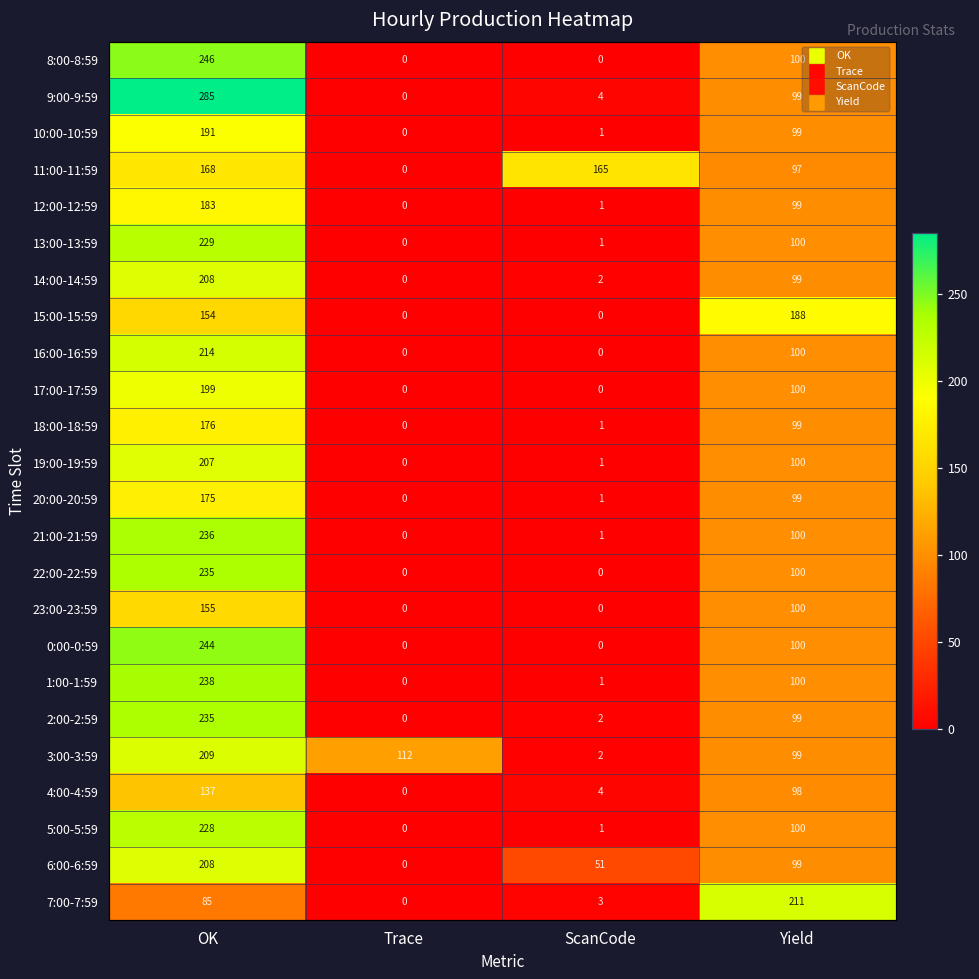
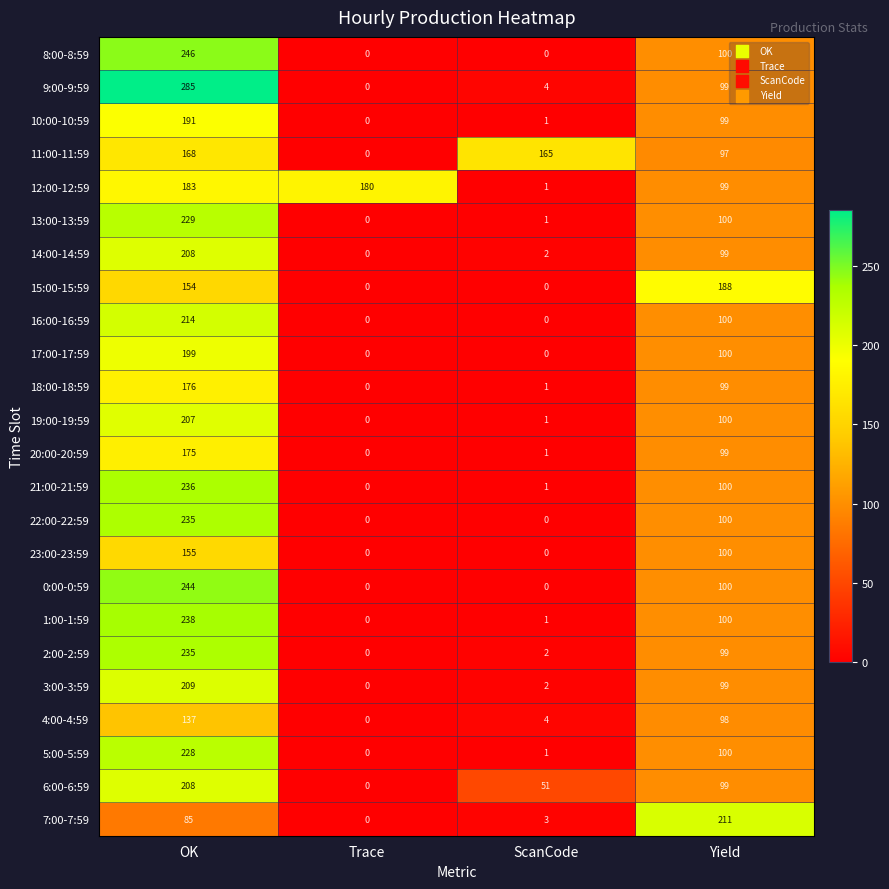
  {
    "8:00-8:59": {
      "OK": 246,
      "Trace": 0,
      "ScanCode": 0
    },
    "9:00-9:59": {
      "OK": 285,
      "Trace": 0,
      "ScanCode": 4
    },
    "10:00-10:59": {
      "OK": 191,
      "Trace": 0,
      "ScanCode": 1,
      "Yield": 99
    },
    "11:00-11:59": {
      "OK": 168,
      "Trace": 0,
      "ScanCode": 165,
      "Yield": 97
    },
    "12:00-12:59": {
      "OK": 183,
-     "Trace": 0,
+     "Trace": 180,
      "ScanCode": 1,
      "Yield": 99
    },
    "13:00-13:59": {
      "OK": 229,
      "Trace": 0,
      "ScanCode": 1,
      "Yield": 100
    },
    "14:00-14:59": {
      "OK": 208,
      "Trace": 0,
      "ScanCode": 2,
      "Yield": 99
    },
    "15:00-15:59": {
      "OK": 154,
      "Trace": 0,
      "ScanCode": 0,
      "Yield": 188
    },
    "16:00-16:59": {
      "OK": 214,
      "Trace": 0,
      "ScanCode": 0,
      "Yield": 100
    },
    "17:00-17:59": {
      "OK": 199,
      "Trace": 0,
      "ScanCode": 0,
      "Yield": 100
    },
    "18:00-18:59": {
      "OK": 176,
      "Trace": 0,
      "ScanCode": 1,
      "Yield": 99
    },
    "19:00-19:59": {
      "OK": 207,
      "Trace": 0,
      "ScanCode": 1,
      "Yield": 100
    },
    "20:00-20:59": {
      "OK": 175,
      "Trace": 0,
      "ScanCode": 1,
      "Yield": 99
    },
    "21:00-21:59": {
      "OK": 236,
      "Trace": 0,
      "ScanCode": 1,
      "Yield": 100
    },
    "22:00-22:59": {
      "OK": 235,
      "Trace": 0,
      "ScanCode": 0,
      "Yield": 100
    },
    "23:00-23:59": {
      "OK": 155,
      "Trace": 0,
      "ScanCode": 0,
      "Yield": 100
    },
    "0:00-0:59": {
      "OK": 244,
      "Trace": 0,
      "ScanCode": 0,
      "Yield": 100
    },
    "1:00-1:59": {
      "OK": 238,
      "Trace": 0,
      "ScanCode": 1,
      "Yield": 100
    },
    "2:00-2:59": {
      "OK": 235,
      "Trace": 0,
      "ScanCode": 2,
      "Yield": 99
    },
    "3:00-3:59": {
      "OK": 209,
-     "Trace": 112,
+     "Trace": 0,
      "ScanCode": 2,
      "Yield": 99
    },
    "4:00-4:59": {
      "OK": 137,
      "Trace": 0,
      "ScanCode": 4,
      "Yield": 98
    },
    "5:00-5:59": {
      "OK": 228,
      "Trace": 0,
      "ScanCode": 1,
      "Yield": 100
    },
    "6:00-6:59": {
      "OK": 208,
      "Trace": 0,
      "ScanCode": 51,
      "Yield": 99
    },
    "7:00-7:59": {
      "OK": 85,
      "Trace": 0,
      "ScanCode": 3,
      "Yield": 211
    }
  }
